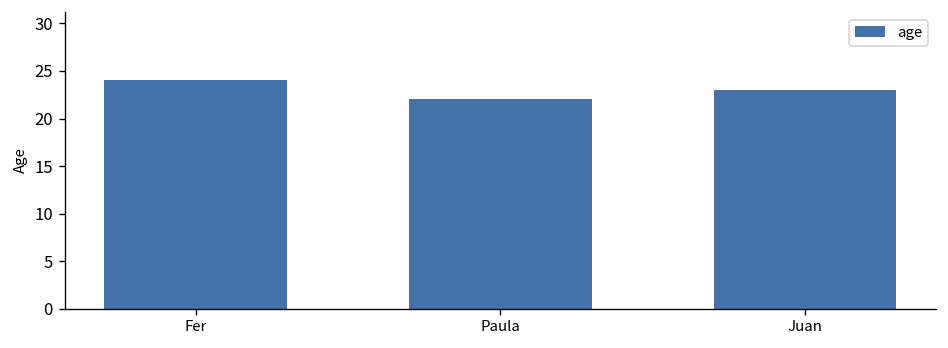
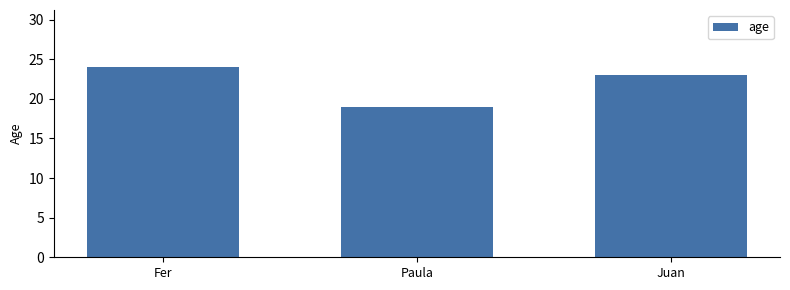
  {
    "Fer": 24,
-   "Paula": 22,
+   "Paula": 19,
    "Juan": 23
  }
